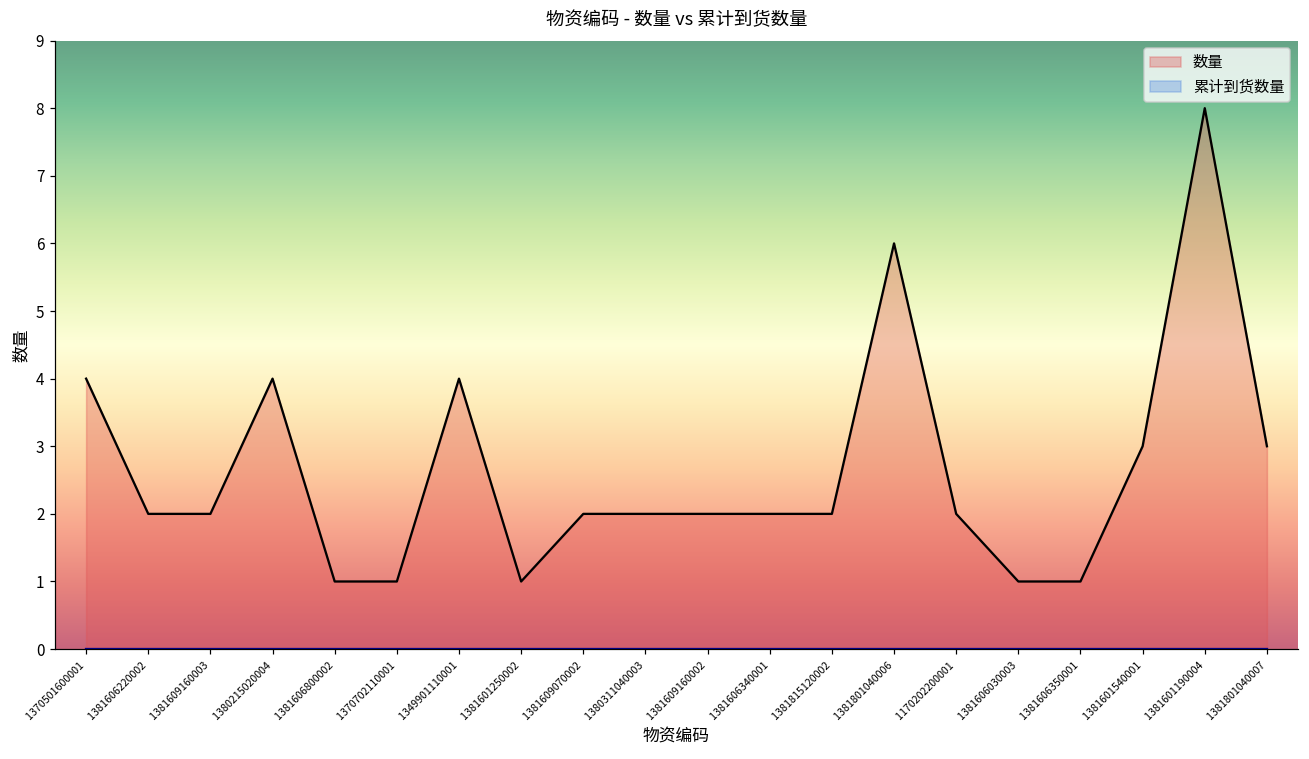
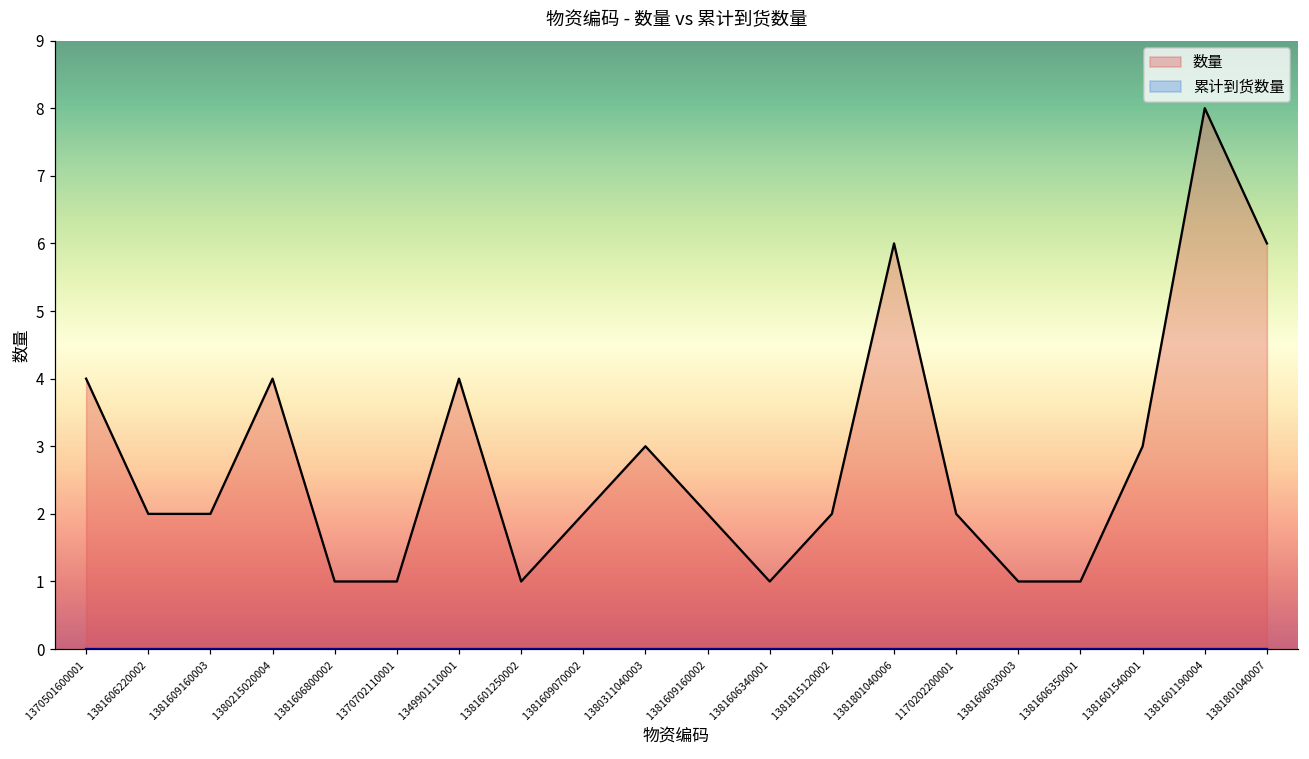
  {
    "数量": {
      "1370501600001": 4,
      "1381606220002": 2,
      "1381609160003": 2,
      "1380215020004": 4,
      "1381606800002": 1,
      "1370702110001": 1,
      "1349901110001": 4,
      "1381601250002": 1,
      "1381609070002": 2,
-     "1380311040003": 2,
+     "1380311040003": 3,
      "1381609160002": 2,
-     "1381606340001": 2,
+     "1381606340001": 1,
      "1381815120002": 2,
      "1381801040006": 6,
      "1170202200001": 2,
      "1381606030003": 1,
      "1381606350001": 1,
      "1381601540001": 3,
      "1381601190004": 8,
-     "1381801040007": 3
+     "1381801040007": 6
    },
    "累计到货数量": {
      "1370501600001": 0,
      "1381606220002": 0,
      "1381609160003": 0,
      "1380215020004": 0,
      "1381606800002": 0,
      "1370702110001": 0,
      "1349901110001": 0,
      "1381601250002": 0,
      "1381609070002": 0,
      "1380311040003": 0,
      "1381609160002": 0,
      "1381606340001": 0,
      "1381815120002": 0,
      "1381801040006": 0,
      "1170202200001": 0,
      "1381606030003": 0,
      "1381606350001": 0,
      "1381601540001": 0,
      "1381601190004": 0,
      "1381801040007": 0
    }
  }
